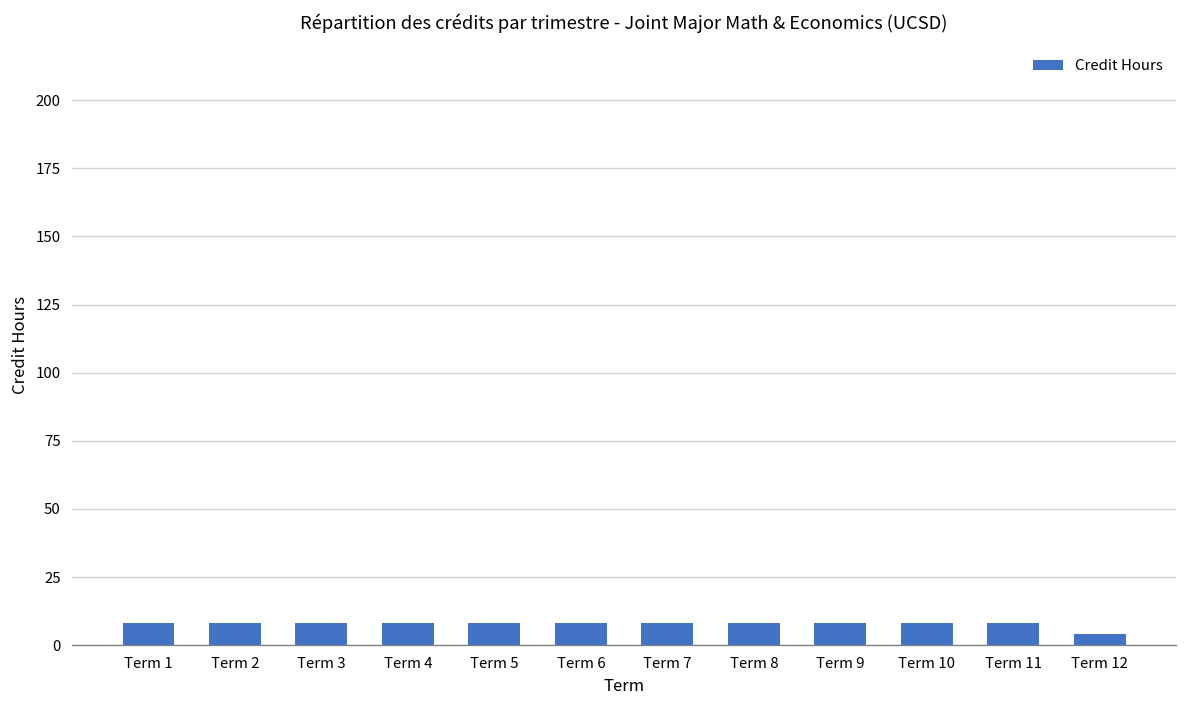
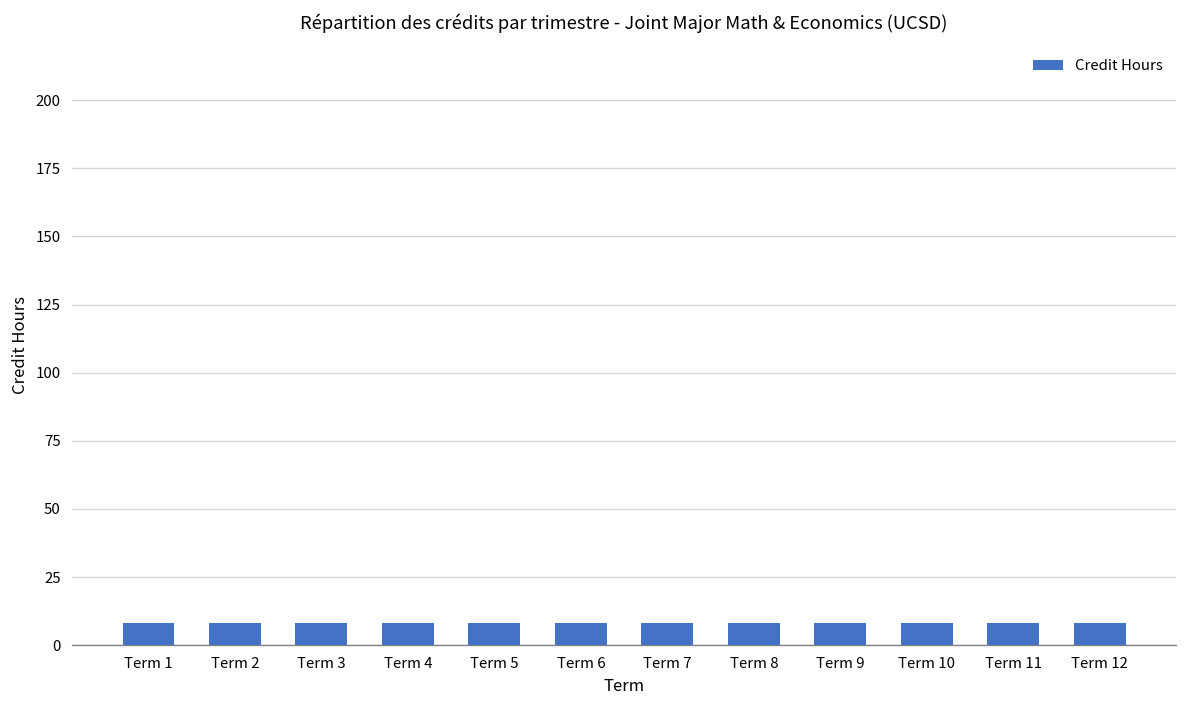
  {
    "Term 1": 8,
    "Term 2": 8,
    "Term 3": 8,
    "Term 4": 8,
    "Term 5": 8,
    "Term 6": 8,
    "Term 7": 8,
    "Term 8": 8,
    "Term 9": 8,
    "Term 10": 8,
    "Term 11": 8,
-   "Term 12": 4
+   "Term 12": 8
  }
